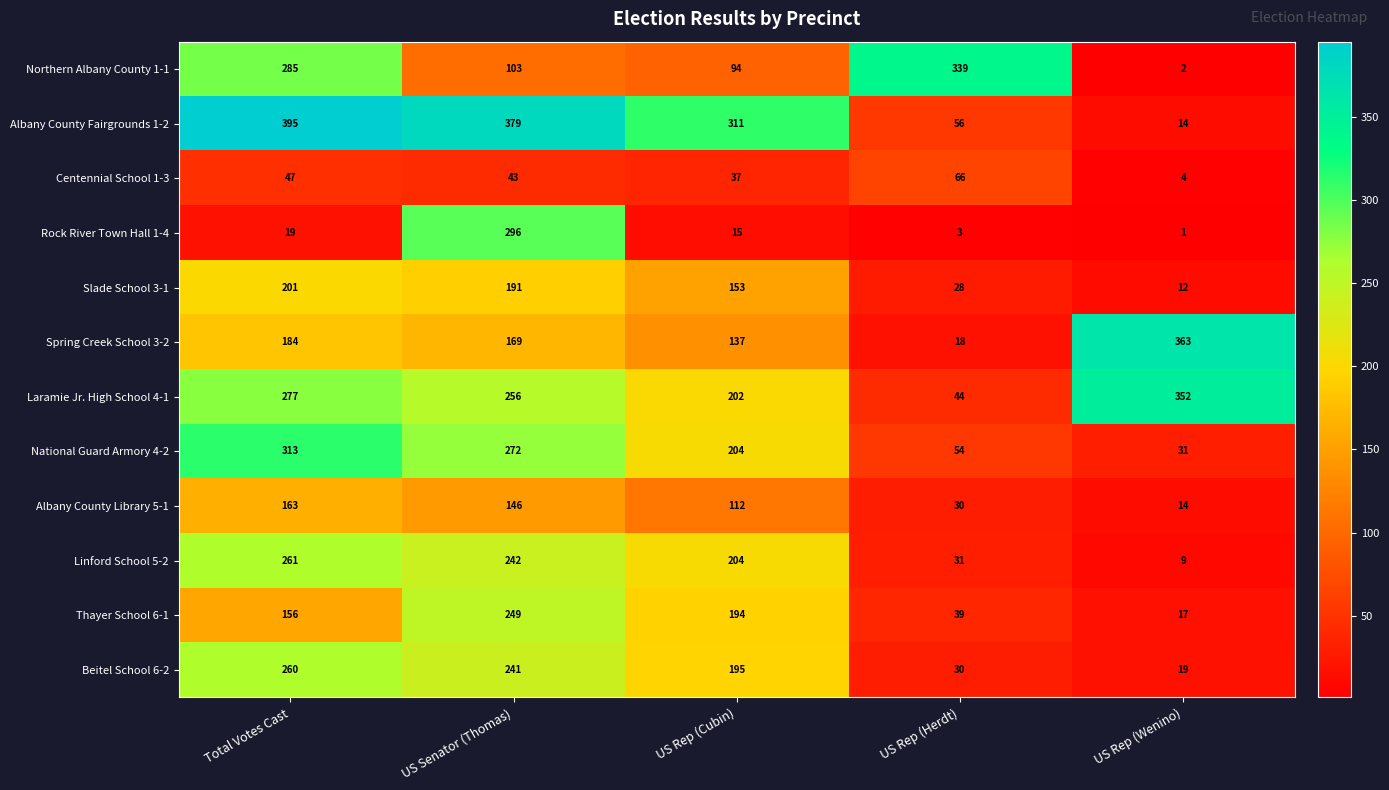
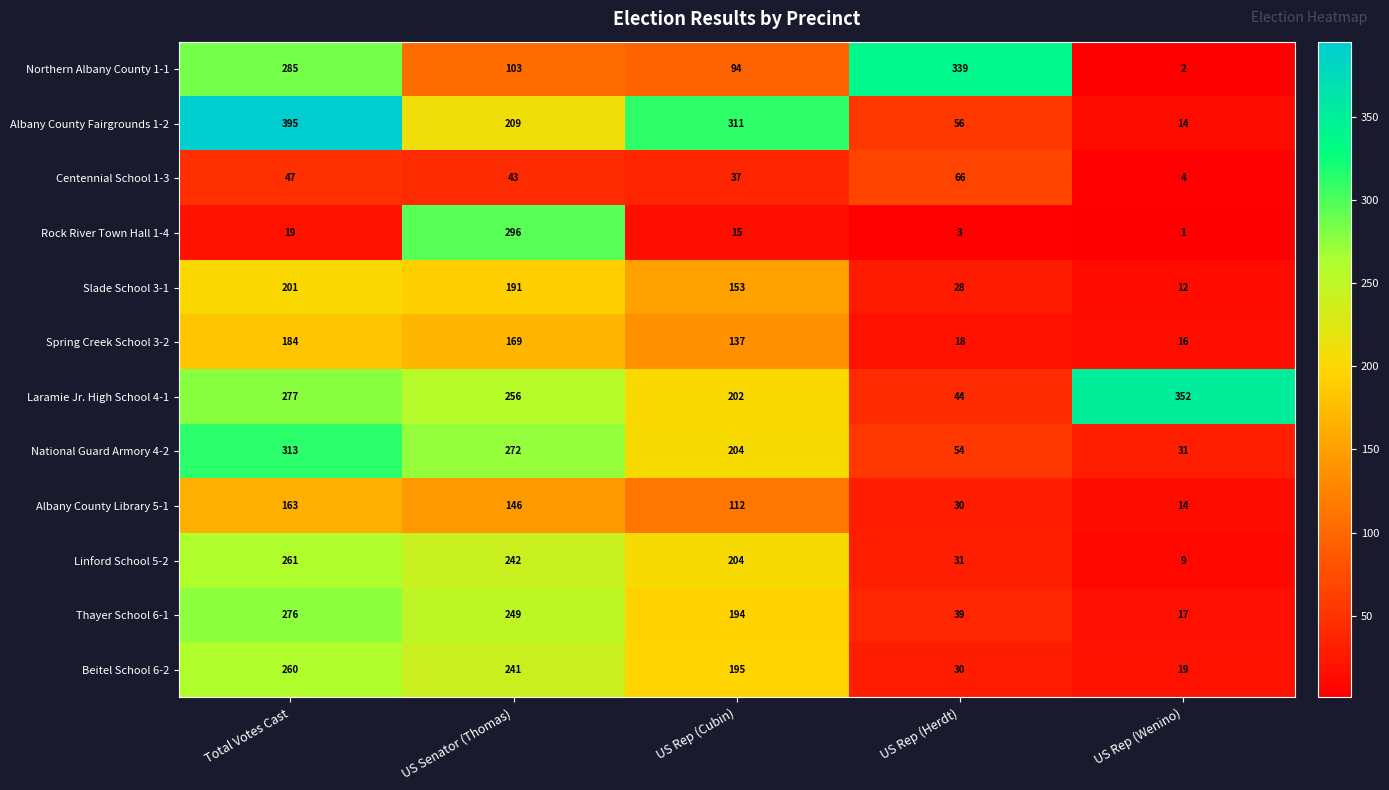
  {
    "Northern Albany County 1-1": {
      "Total Votes Cast": 285,
      "US Senator (Thomas)": 103,
      "US Rep (Cubin)": 94,
      "US Rep (Herdt)": 339,
      "US Rep (Wenino)": 2
    },
    "Albany County Fairgrounds 1-2": {
      "Total Votes Cast": 395,
-     "US Senator (Thomas)": 379,
+     "US Senator (Thomas)": 209,
      "US Rep (Cubin)": 311,
      "US Rep (Herdt)": 56,
      "US Rep (Wenino)": 14
    },
    "Centennial School 1-3": {
      "Total Votes Cast": 47,
      "US Senator (Thomas)": 43,
      "US Rep (Cubin)": 37,
      "US Rep (Herdt)": 66,
      "US Rep (Wenino)": 4
    },
    "Rock River Town Hall 1-4": {
      "Total Votes Cast": 19,
      "US Senator (Thomas)": 296,
      "US Rep (Cubin)": 15,
      "US Rep (Herdt)": 3,
      "US Rep (Wenino)": 1
    },
    "Slade School 3-1": {
      "Total Votes Cast": 201,
      "US Senator (Thomas)": 191,
      "US Rep (Cubin)": 153,
      "US Rep (Herdt)": 28,
      "US Rep (Wenino)": 12
    },
    "Spring Creek School 3-2": {
      "Total Votes Cast": 184,
      "US Senator (Thomas)": 169,
      "US Rep (Cubin)": 137,
      "US Rep (Herdt)": 18,
-     "US Rep (Wenino)": 363
+     "US Rep (Wenino)": 16
    },
    "Laramie Jr. High School 4-1": {
      "Total Votes Cast": 277,
      "US Senator (Thomas)": 256,
      "US Rep (Cubin)": 202,
      "US Rep (Herdt)": 44,
      "US Rep (Wenino)": 352
    },
    "National Guard Armory 4-2": {
      "Total Votes Cast": 313,
      "US Senator (Thomas)": 272,
      "US Rep (Cubin)": 204,
      "US Rep (Herdt)": 54,
      "US Rep (Wenino)": 31
    },
    "Albany County Library 5-1": {
      "Total Votes Cast": 163,
      "US Senator (Thomas)": 146,
      "US Rep (Cubin)": 112,
      "US Rep (Herdt)": 30,
      "US Rep (Wenino)": 14
    },
    "Linford School 5-2": {
      "Total Votes Cast": 261,
      "US Senator (Thomas)": 242,
      "US Rep (Cubin)": 204,
      "US Rep (Herdt)": 31,
      "US Rep (Wenino)": 9
    },
    "Thayer School 6-1": {
-     "Total Votes Cast": 156,
+     "Total Votes Cast": 276,
      "US Senator (Thomas)": 249,
      "US Rep (Cubin)": 194,
      "US Rep (Herdt)": 39,
      "US Rep (Wenino)": 17
    },
    "Beitel School 6-2": {
      "Total Votes Cast": 260,
      "US Senator (Thomas)": 241,
      "US Rep (Cubin)": 195,
      "US Rep (Herdt)": 30,
      "US Rep (Wenino)": 19
    }
  }
